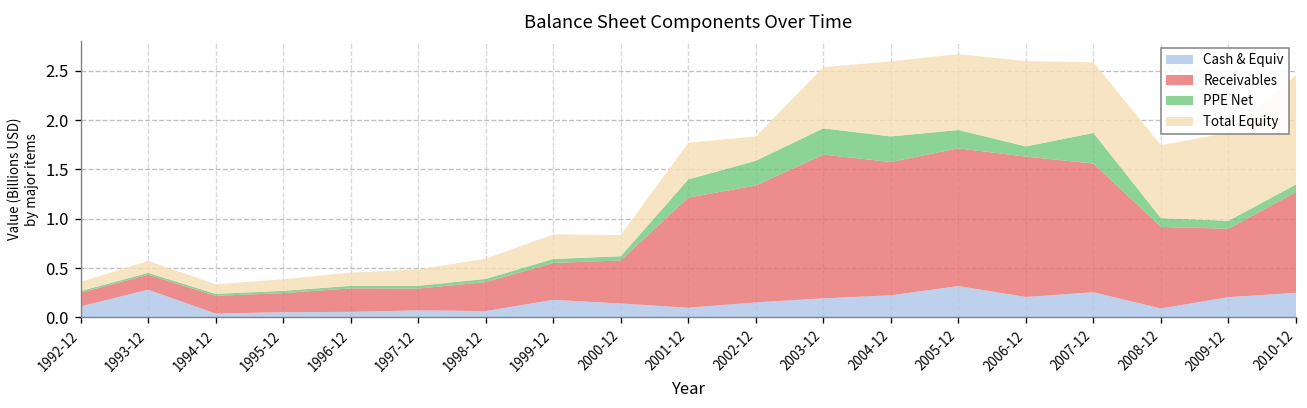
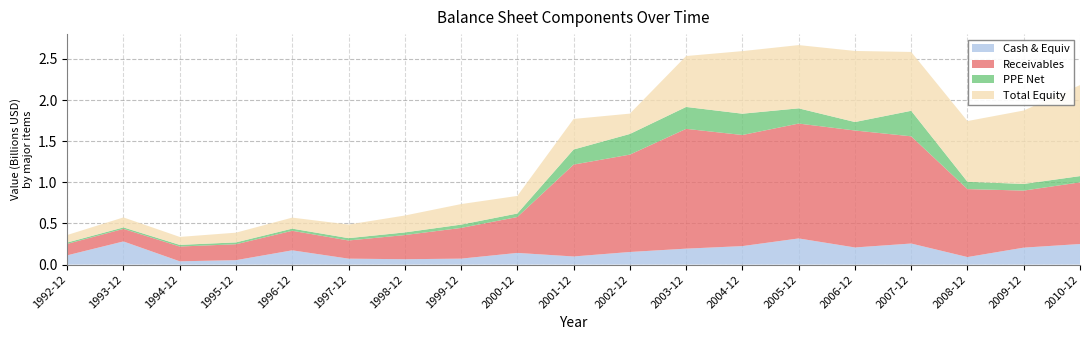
  {
    "Cash & Equiv": {
      "1992-12": 0.1,
      "1993-12": 0.3,
      "1994-12": 0.0,
      "1995-12": 0.1,
-     "1996-12": 0.1,
+     "1996-12": 0.2,
      "1997-12": 0.1,
      "1998-12": 0.1,
-     "1999-12": 0.2,
+     "1999-12": 0.1,
      "2000-12": 0.1,
      "2001-12": 0.1,
      "2002-12": 0.2,
      "2003-12": 0.2,
      "2004-12": 0.2,
      "2005-12": 0.3,
      "2006-12": 0.2,
      "2007-12": 0.3,
      "2008-12": 0.1,
      "2009-12": 0.2,
      "2010-12": 0.2
    },
    "Receivables": {
      "1998-12": 0.3,
      "1999-12": 0.4,
      "2000-12": 0.4,
      "2001-12": 1.1,
      "2002-12": 1.2,
      "2003-12": 1.5,
      "2004-12": 1.4,
      "2005-12": 1.4,
      "2006-12": 1.4,
      "2007-12": 1.3,
      "2008-12": 0.8,
      "2009-12": 0.7,
-     "2010-12": 1.0
+     "2010-12": 0.8
    },
    "PPE Net": {
      "1998-12": 0.0,
      "1999-12": 0.0,
      "2000-12": 0.0,
      "2001-12": 0.2,
      "2002-12": 0.3,
      "2003-12": 0.3,
      "2004-12": 0.3,
      "2005-12": 0.2,
      "2006-12": 0.1,
      "2007-12": 0.3,
      "2008-12": 0.1,
      "2009-12": 0.1,
      "2010-12": 0.1
    },
    "Total Equity": {
      "1992-12": 0.1,
      "1993-12": 0.1,
      "1994-12": 0.1,
      "1995-12": 0.1,
      "1996-12": 0.1,
      "1997-12": 0.2,
      "1998-12": 0.2,
      "1999-12": 0.2,
      "2000-12": 0.2,
      "2001-12": 0.4,
      "2002-12": 0.2,
      "2003-12": 0.6,
      "2004-12": 0.8,
      "2005-12": 0.8,
      "2006-12": 0.9,
      "2007-12": 0.7,
      "2008-12": 0.7,
      "2009-12": 0.9,
      "2010-12": 1.1
    }
  }
